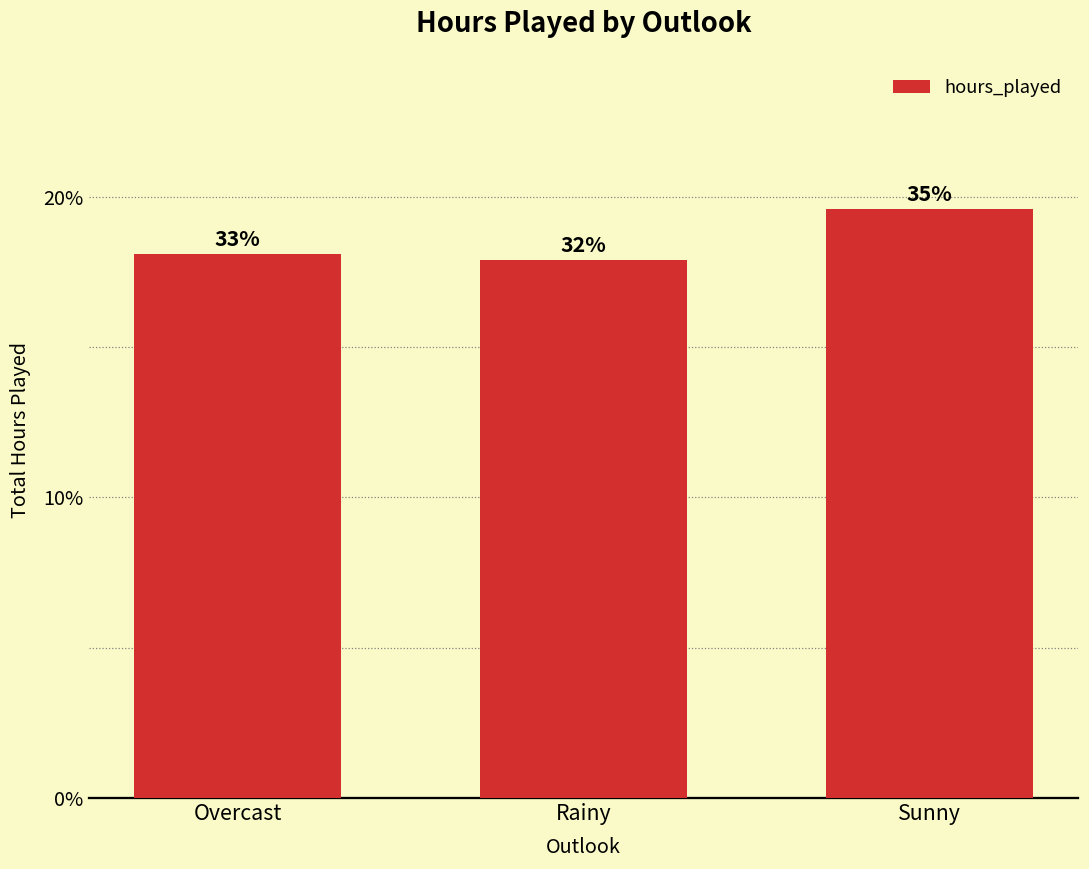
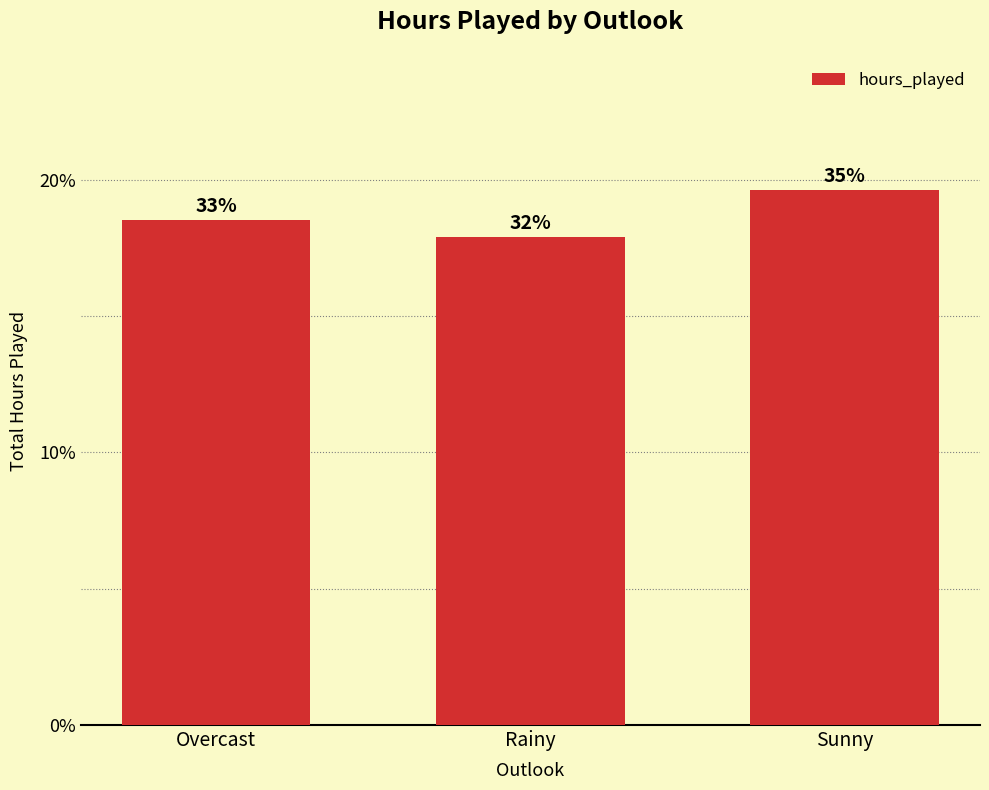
  {
-   "Overcast": "18.1%"
+   "Overcast": "18.5%"
  }
